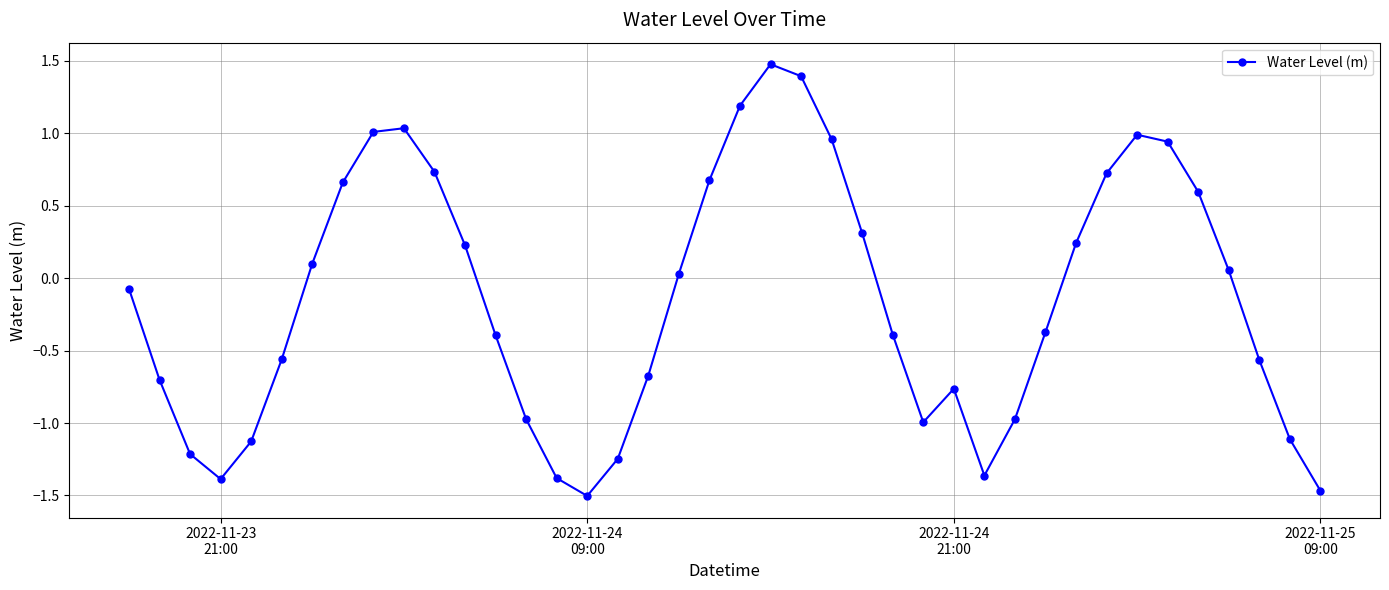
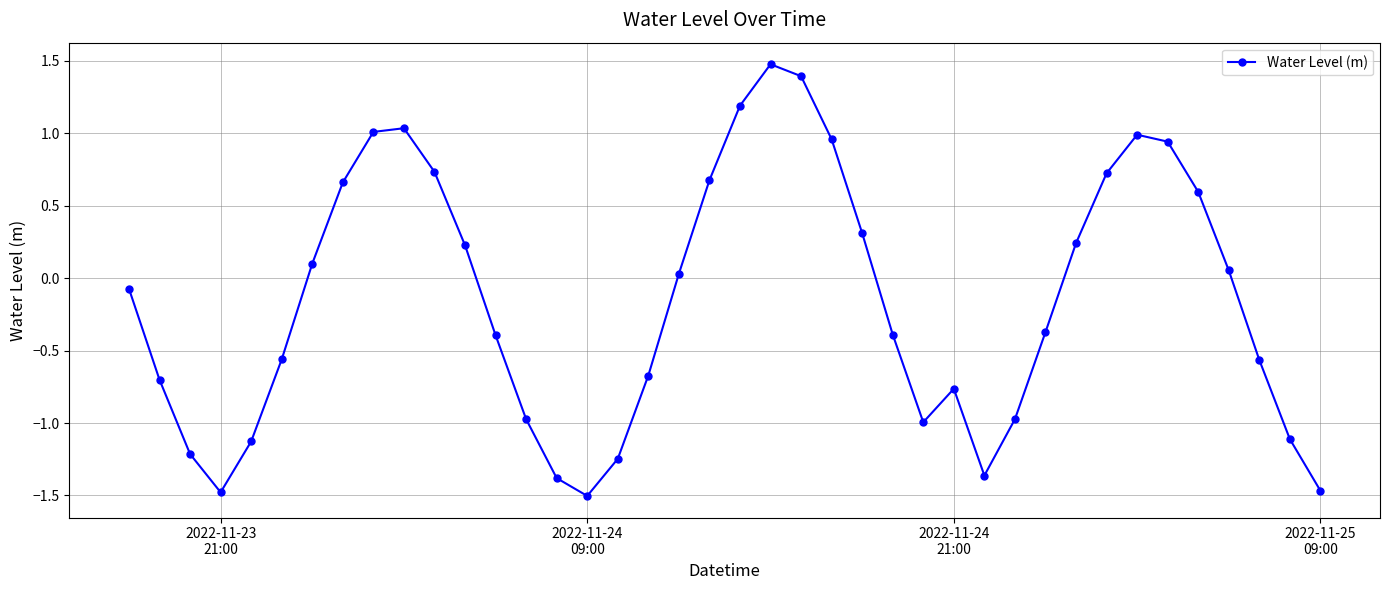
  {
-   "2022-11-23 21:00": -1.39,
+   "2022-11-23 21:00": -1.48,
    "2022-11-24 09:00": -1.50,
    "2022-11-24 21:00": -0.76,
    "2022-11-25 09:00": -1.47
  }
